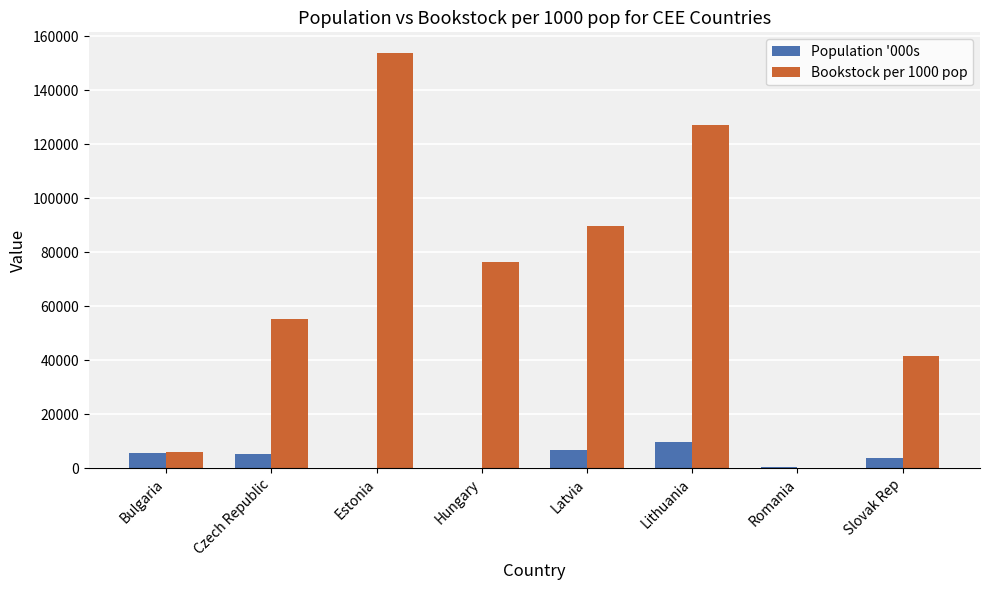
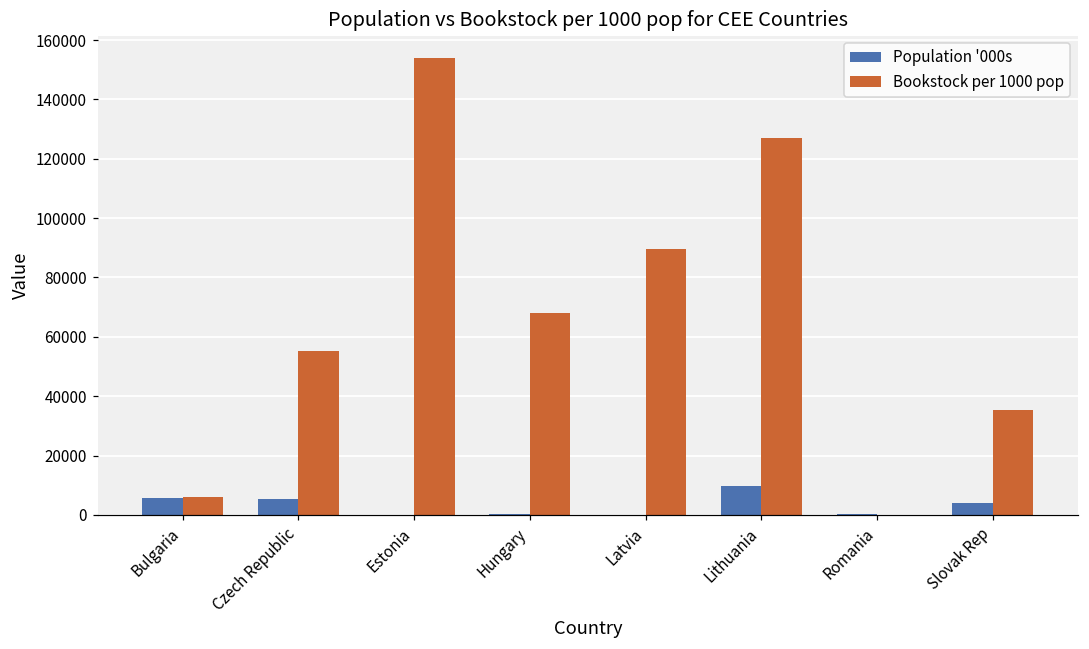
  {
    "Population '000s": {
      "Bulgaria": 6000,
      "Czech Republic": 5000,
-     "Latvia": 7000,
+     "Latvia": 0,
      "Lithuania": 10000,
      "Slovak Rep": 4000
    },
    "Bookstock per 1000 pop": {
      "Bulgaria": 6000,
      "Czech Republic": 55000,
      "Estonia": 154000,
-     "Hungary": 76000,
+     "Hungary": 68000,
      "Latvia": 90000,
      "Lithuania": 127000,
      "Romania": 0,
-     "Slovak Rep": 42000
+     "Slovak Rep": 35000
    }
  }
